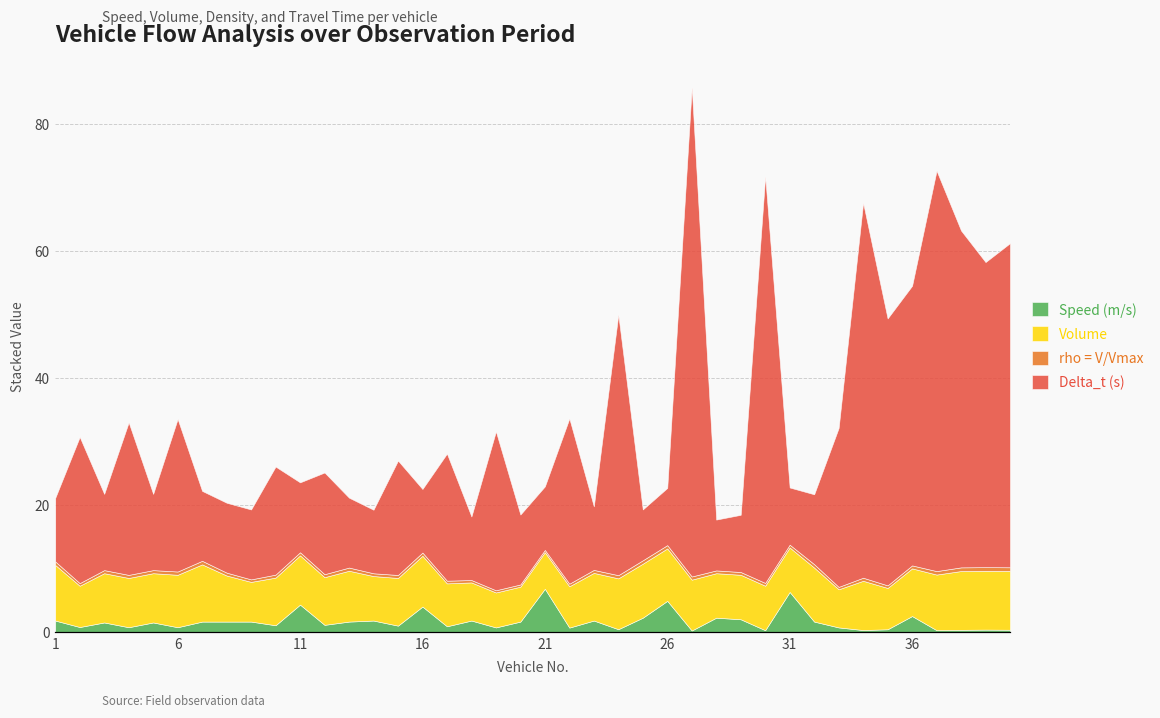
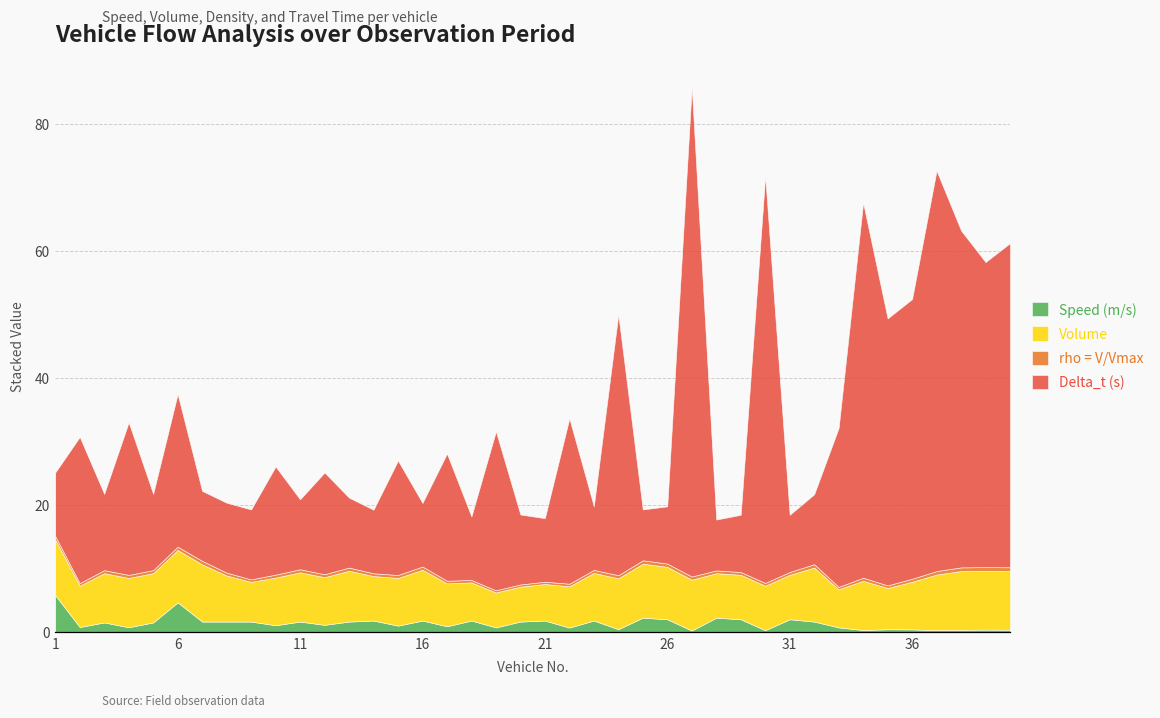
  {
    "Speed (m/s)": {
-     "1": 2,
-     "6": 1,
-     "11": 4,
-     "16": 4,
-     "21": 7,
-     "26": 5,
-     "31": 6,
-     "36": 3
+     "1": 6,
+     "6": 5,
+     "11": 2,
+     "16": 2,
+     "21": 2,
+     "26": 2,
+     "31": 2,
+     "36": 0
    },
    "Volume": {
      "1": 9,
      "6": 8,
      "11": 8,
      "16": 8,
      "26": 8,
      "36": 8
    }
  }
